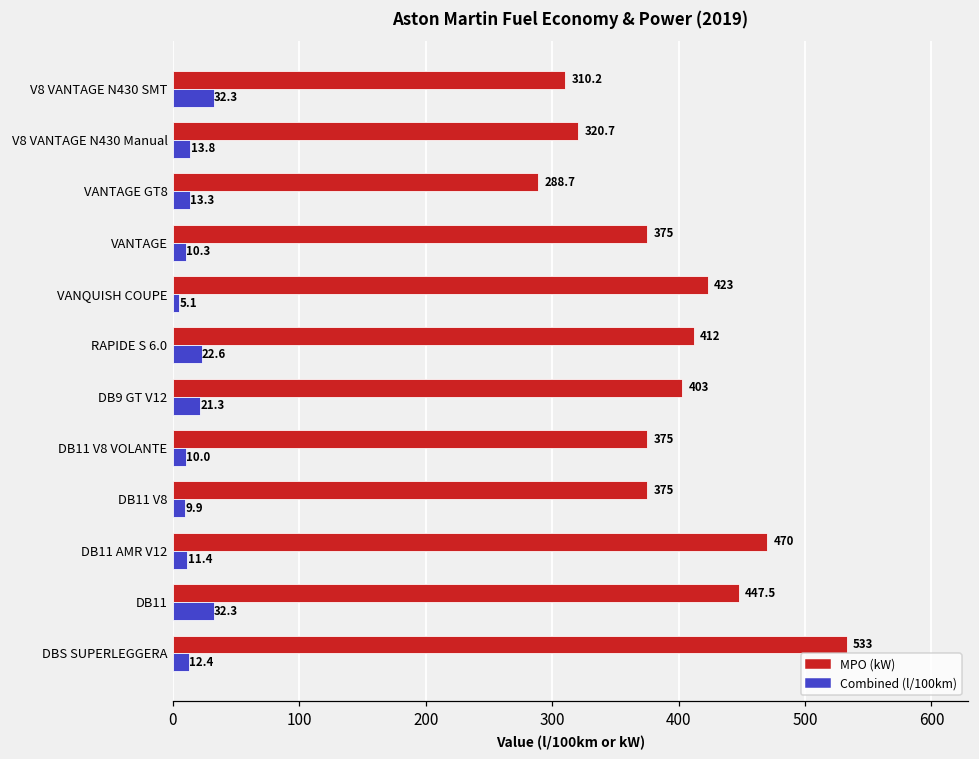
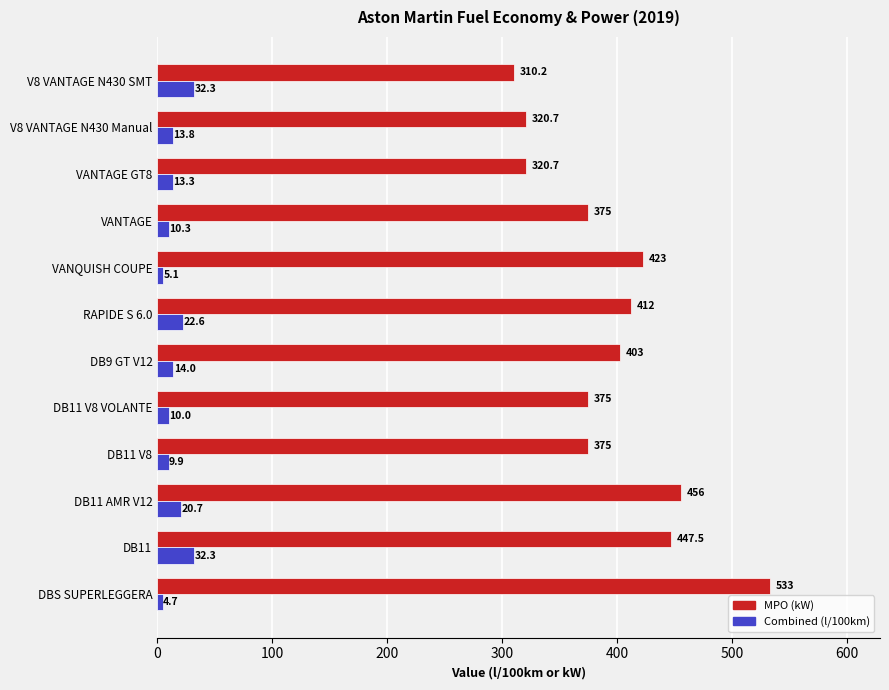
  {
    "MPO (kW)": {
      "V8 VANTAGE N430 SMT": 310.2,
      "V8 VANTAGE N430 Manual": 320.7,
-     "VANTAGE GT8": 288.7,
+     "VANTAGE GT8": 320.7,
      "VANTAGE": 375,
      "VANQUISH COUPE": 423,
      "RAPIDE S 6.0": 412,
      "DB9 GT V12": 403,
      "DB11 V8 VOLANTE": 375,
      "DB11 V8": 375,
-     "DB11 AMR V12": 470,
+     "DB11 AMR V12": 456,
      "DB11": 447.5,
      "DBS SUPERLEGGERA": 533
    },
    "Combined (l/100km)": {
      "V8 VANTAGE N430 SMT": 32.3,
      "V8 VANTAGE N430 Manual": 13.8,
      "VANTAGE GT8": 13.3,
      "VANTAGE": 10.3,
      "VANQUISH COUPE": 5.1,
      "RAPIDE S 6.0": 22.6,
-     "DB9 GT V12": 21.3,
+     "DB9 GT V12": 14.0,
      "DB11 V8 VOLANTE": 10.0,
      "DB11 V8": 9.9,
-     "DB11 AMR V12": 11.4,
+     "DB11 AMR V12": 20.7,
      "DB11": 32.3,
-     "DBS SUPERLEGGERA": 12.4
+     "DBS SUPERLEGGERA": 4.7
    }
  }
